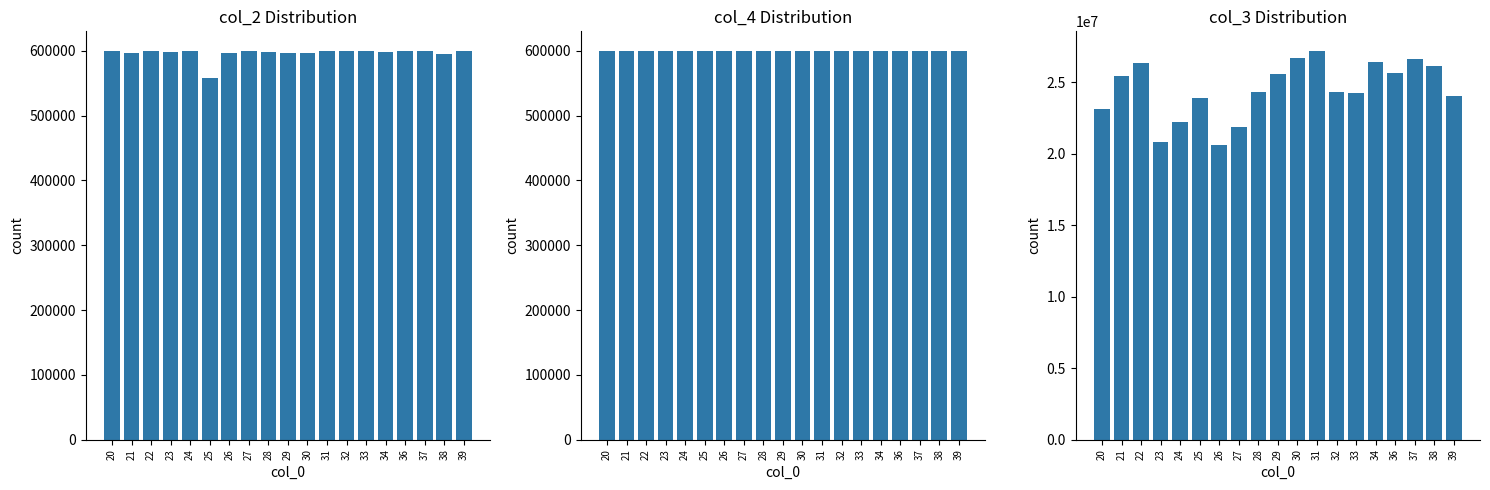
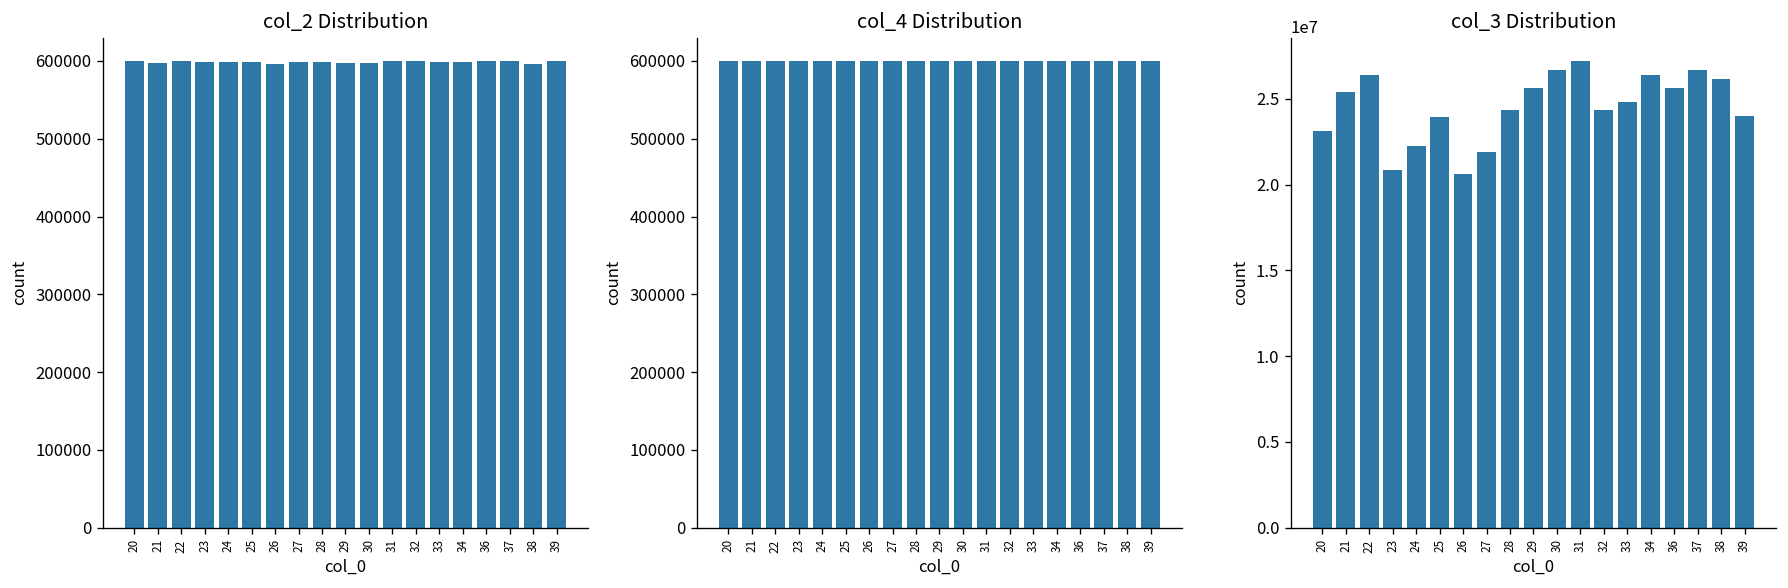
  {
    "col_2 Distribution": {
      "20": 600000,
      "21": 600000,
      "22": 600000,
      "23": 600000,
      "24": 600000,
-     "25": 560000,
+     "25": 600000,
      "26": 600000,
      "27": 600000,
      "28": 600000,
      "29": 600000,
      "30": 600000,
      "31": 600000,
      "32": 600000,
      "33": 600000,
      "34": 600000,
      "36": 600000,
      "37": 600000,
      "38": 600000,
      "39": 600000
    },
    "col_4 Distribution": {
      "20": 600000,
      "21": 600000,
      "22": 600000,
      "23": 600000,
      "24": 600000,
      "25": 600000,
      "26": 600000,
      "27": 600000,
      "28": 600000,
      "29": 600000,
      "30": 600000,
      "31": 600000,
      "32": 600000,
      "33": 600000,
      "34": 600000,
      "36": 600000,
      "37": 600000,
      "38": 600000,
      "39": 600000
    },
    "col_3 Distribution": {
      "20": 23100000,
      "21": 25400000,
      "22": 26400000,
      "23": 20900000,
      "24": 22200000,
      "25": 23900000,
      "26": 20600000,
      "27": 21900000,
      "28": 24300000,
      "29": 25600000,
      "30": 26700000,
      "31": 27200000,
      "32": 24300000,
-     "33": 24300000,
+     "33": 24800000,
      "34": 26400000,
      "36": 25600000,
      "37": 26700000,
      "38": 26200000,
      "39": 24000000
    }
  }
